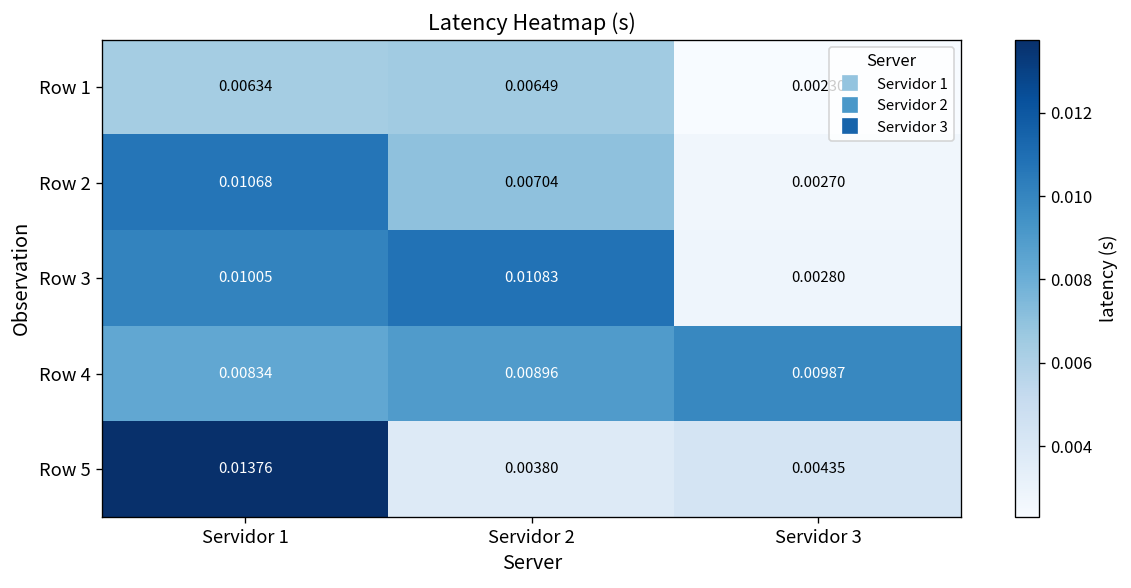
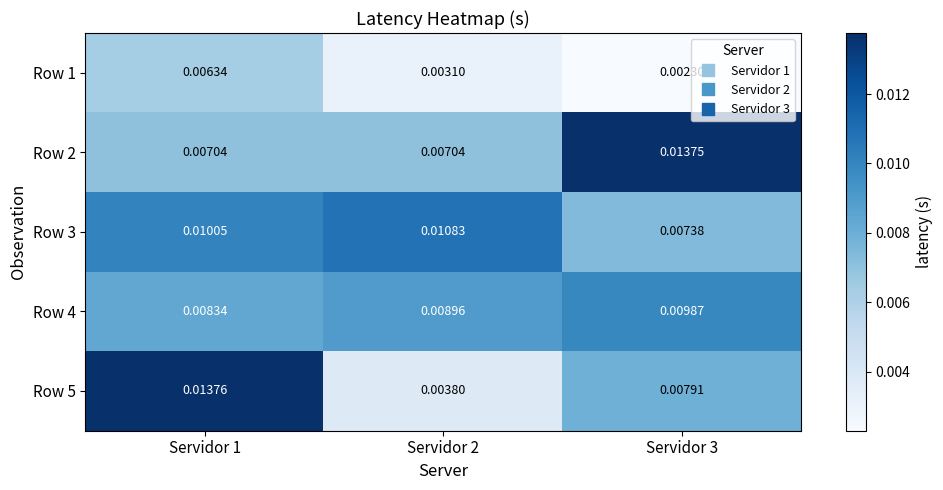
  {
    "Row 1": {
      "Servidor 1": 0.00634,
-     "Servidor 2": 0.00649
+     "Servidor 2": 0.00310
    },
    "Row 2": {
-     "Servidor 1": 0.01068,
+     "Servidor 1": 0.00704,
      "Servidor 2": 0.00704,
-     "Servidor 3": 0.00270
+     "Servidor 3": 0.01375
    },
    "Row 3": {
      "Servidor 1": 0.01005,
      "Servidor 2": 0.01083,
-     "Servidor 3": 0.00280
+     "Servidor 3": 0.00738
    },
    "Row 4": {
      "Servidor 1": 0.00834,
      "Servidor 2": 0.00896,
      "Servidor 3": 0.00987
    },
    "Row 5": {
      "Servidor 1": 0.01376,
      "Servidor 2": 0.00380,
-     "Servidor 3": 0.00435
+     "Servidor 3": 0.00791
    }
  }
